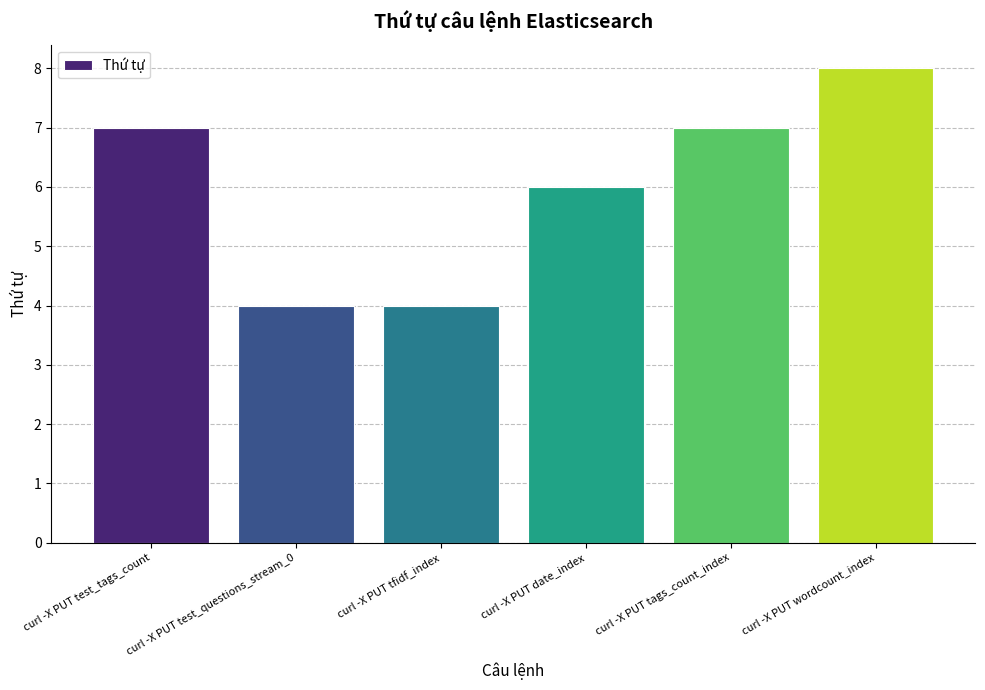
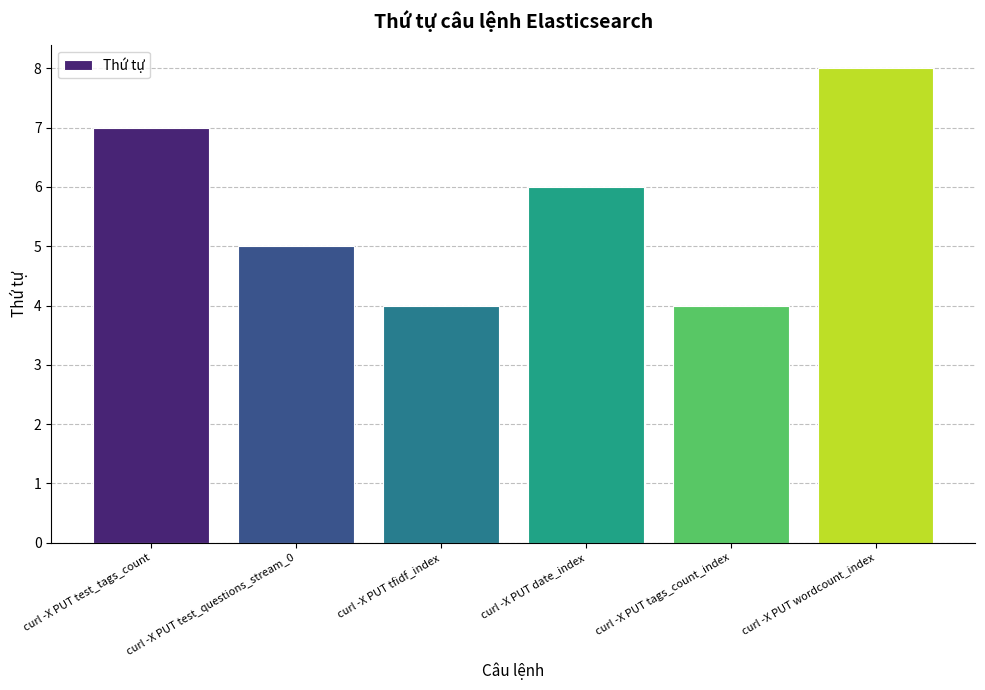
  {
    "curl -X PUT test_tags_count": 7,
-   "curl -X PUT test_questions_stream_0": 4,
+   "curl -X PUT test_questions_stream_0": 5,
    "curl -X PUT tfidf_index": 4,
    "curl -X PUT date_index": 6,
-   "curl -X PUT tags_count_index": 7,
+   "curl -X PUT tags_count_index": 4,
    "curl -X PUT wordcount_index": 8
  }
